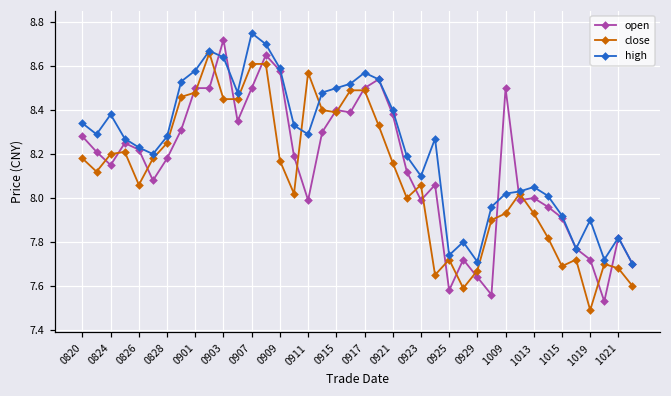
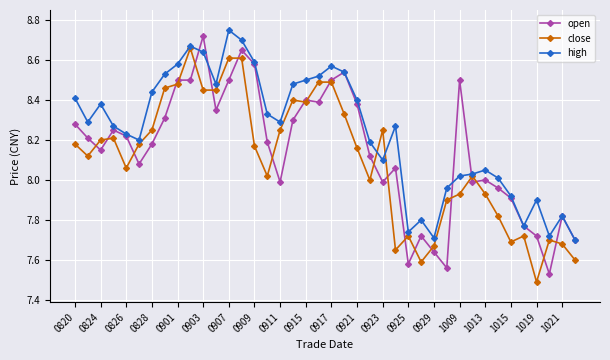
  {
    "open": {
      "0820": 8.28,
      "0824": 8.15,
      "0828": 8.18,
      "0901": 8.50,
      "0903": 8.72,
      "0907": 8.50,
      "0911": 7.99,
      "0921": 8.38,
      "0923": 7.99,
      "0925": 7.58,
      "0929": 7.64,
      "1009": 8.50,
      "1013": 8.00,
      "1019": 7.72
    },
    "close": {
      "0820": 8.18,
      "0824": 8.20,
      "0826": 8.06,
      "0828": 8.25,
      "0901": 8.48,
      "0903": 8.45,
      "0907": 8.61,
      "0909": 8.17,
-     "0911": 8.57,
+     "0911": 8.25,
      "0921": 8.16,
-     "0923": 8.06,
+     "0923": 8.25,
      "0925": 7.72,
      "0929": 7.67,
      "1009": 7.93,
      "1013": 7.93,
      "1015": 7.69,
      "1019": 7.49,
      "1021": 7.68
    },
    "high": {
-     "0820": 8.34,
+     "0820": 8.41,
      "0824": 8.38,
-     "0828": 8.28,
+     "0828": 8.44,
      "0901": 8.58,
      "0903": 8.64,
      "0907": 8.75,
      "0911": 8.29,
      "0915": 8.50,
      "0917": 8.57,
      "0921": 8.40,
      "0923": 8.10,
      "0925": 7.74,
      "0929": 7.71,
      "1009": 8.02,
      "1013": 8.05,
      "1019": 7.90
    }
  }
